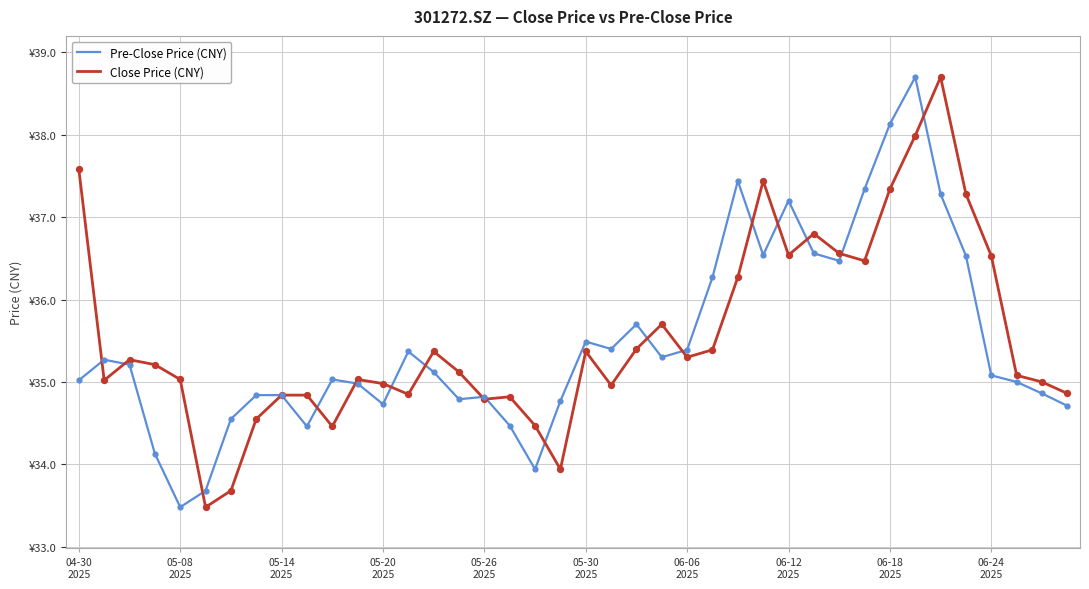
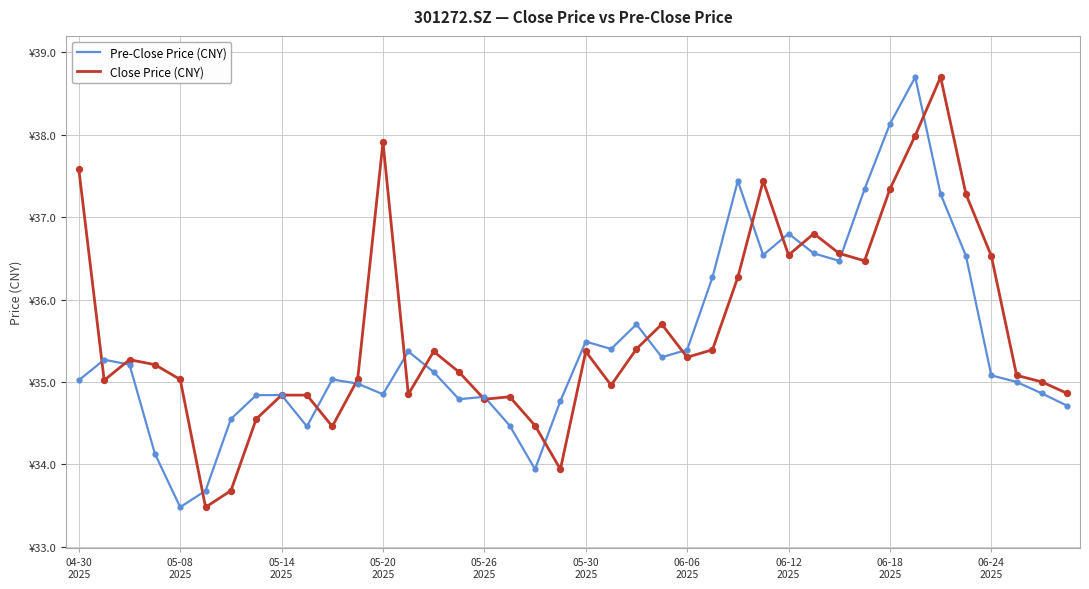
  {
    "Pre-Close Price (CNY)": {
      "04-30 2025": "¥35.0",
      "05-08 2025": "¥33.5",
-     "05-20 2025": "¥34.7",
+     "05-20 2025": "¥34.9",
      "05-30 2025": "¥35.5",
      "06-06 2025": "¥35.4",
-     "06-12 2025": "¥37.2",
+     "06-12 2025": "¥36.8",
      "06-18 2025": "¥38.1",
      "06-24 2025": "¥35.1"
    },
    "Close Price (CNY)": {
      "04-30 2025": "¥37.6",
      "05-08 2025": "¥35.0",
-     "05-20 2025": "¥35.0",
+     "05-20 2025": "¥37.9",
      "05-30 2025": "¥35.4",
      "06-06 2025": "¥35.3",
      "06-12 2025": "¥36.5",
      "06-18 2025": "¥37.3",
      "06-24 2025": "¥36.5"
    }
  }
